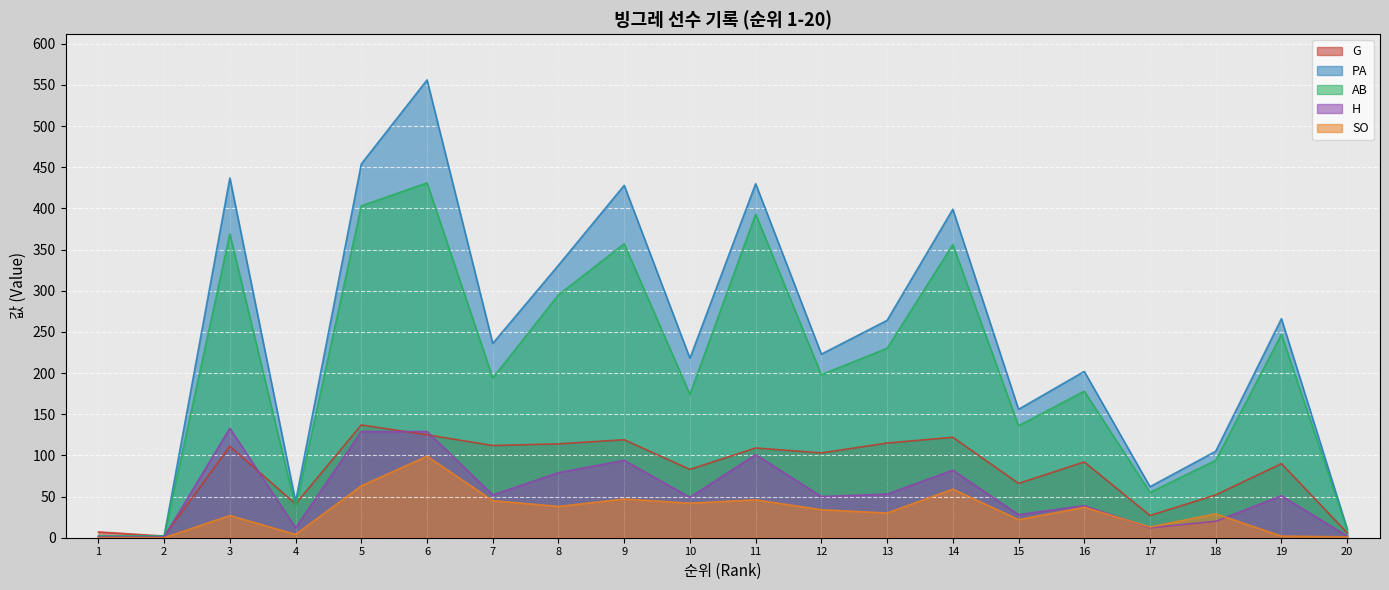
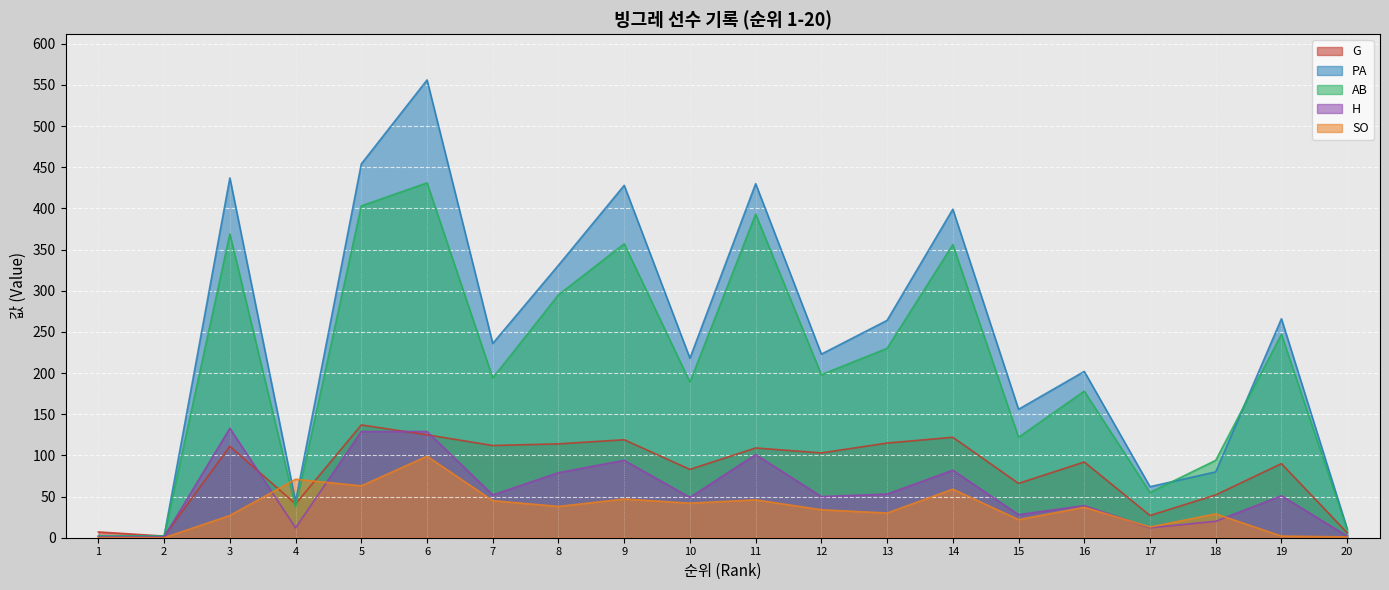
  {
    "G": {
      "1": 10,
      "3": 110,
      "5": 140,
      "6": 130,
      "7": 110,
      "8": 110,
      "9": 120,
      "10": 80,
      "11": 110,
      "12": 100,
      "13": 120,
      "14": 120,
      "15": 70,
      "16": 90,
      "17": 30,
      "18": 50,
      "19": 90,
      "20": 10
    },
    "PA": {
      "3": 440,
      "5": 450,
      "6": 560,
      "7": 240,
      "8": 330,
      "9": 430,
      "10": 220,
      "11": 430,
      "12": 220,
      "13": 260,
      "14": 400,
      "15": 160,
      "16": 200,
      "17": 60,
-     "18": 110,
+     "18": 80,
      "19": 270
    },
    "AB": {
      "3": 370,
      "4": 40,
      "5": 400,
      "6": 430,
      "7": 190,
      "8": 300,
      "9": 360,
-     "10": 170,
+     "10": 190,
      "11": 390,
      "12": 200,
      "13": 230,
      "14": 360,
-     "15": 140,
+     "15": 120,
      "16": 180,
      "17": 60,
      "18": 90,
      "19": 250
    },
    "H": {
      "3": 130,
      "4": 10,
      "5": 130,
      "6": 130,
      "7": 50,
      "8": 80,
      "9": 90,
      "10": 50,
      "11": 100,
      "12": 50,
      "13": 50,
      "14": 80,
      "15": 30,
      "18": 20,
      "19": 50
    },
    "SO": {
      "3": 30,
-     "4": 0,
+     "4": 70,
      "5": 60,
      "6": 100,
      "7": 50,
      "8": 40,
      "9": 50,
      "10": 40,
      "11": 50,
      "12": 30,
      "13": 30,
      "14": 60,
      "15": 20,
      "18": 30,
      "19": 0
    }
  }
